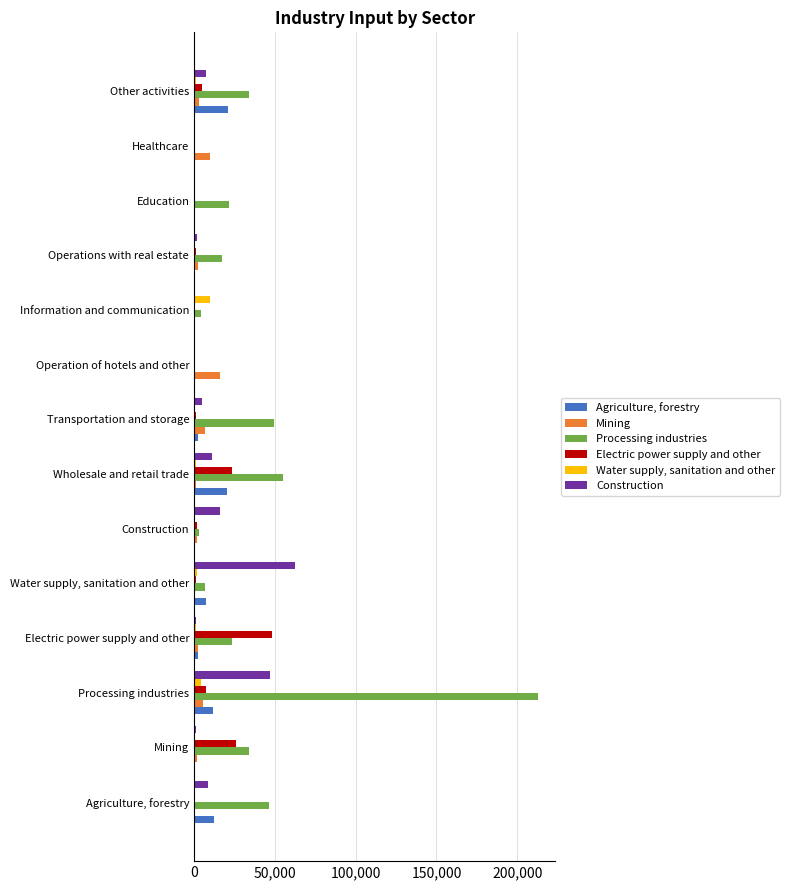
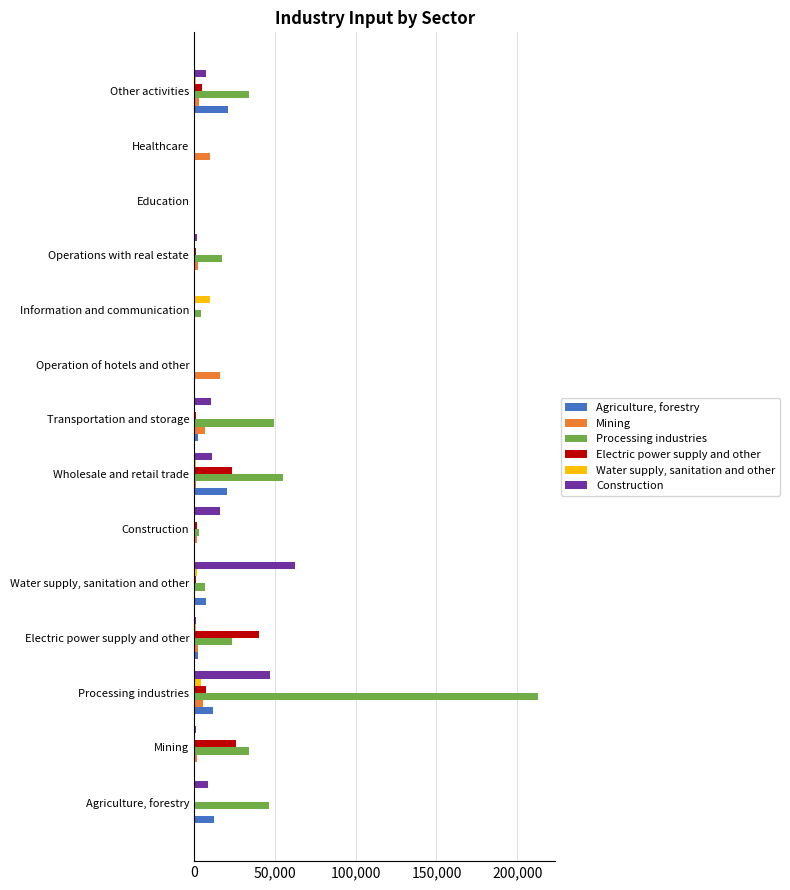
  {
    "Agriculture, forestry": {
      "Other activities": "21,000",
      "Transportation and storage": "3,000",
      "Wholesale and retail trade": "20,000",
      "Water supply, sanitation and other": "7,000",
      "Electric power supply and other": "2,000",
      "Processing industries": "11,000",
      "Agriculture, forestry": "12,000"
    },
    "Mining": {
      "Other activities": "3,000",
      "Healthcare": "10,000",
      "Operations with real estate": "2,000",
      "Operation of hotels and other": "16,000",
      "Transportation and storage": "7,000",
      "Construction": "2,000",
      "Electric power supply and other": "2,000",
      "Processing industries": "5,000",
      "Mining": "2,000"
    },
    "Processing industries": {
      "Other activities": "34,000",
-     "Education": "22,000",
+     "Education": "0",
      "Operations with real estate": "18,000",
      "Information and communication": "4,000",
      "Transportation and storage": "49,000",
      "Wholesale and retail trade": "55,000",
      "Construction": "3,000",
      "Water supply, sanitation and other": "7,000",
      "Electric power supply and other": "24,000",
      "Processing industries": "213,000",
      "Mining": "34,000",
      "Agriculture, forestry": "46,000"
    },
    "Electric power supply and other": {
      "Other activities": "5,000",
      "Wholesale and retail trade": "24,000",
      "Construction": "2,000",
-     "Electric power supply and other": "48,000",
+     "Electric power supply and other": "40,000",
      "Processing industries": "7,000",
      "Mining": "26,000"
    },
    "Water supply, sanitation and other": {
      "Information and communication": "10,000",
      "Water supply, sanitation and other": "2,000",
      "Processing industries": "4,000"
    },
    "Construction": {
      "Other activities": "7,000",
      "Operations with real estate": "2,000",
-     "Transportation and storage": "5,000",
+     "Transportation and storage": "11,000",
      "Wholesale and retail trade": "11,000",
      "Construction": "16,000",
      "Water supply, sanitation and other": "62,000",
      "Processing industries": "47,000",
      "Agriculture, forestry": "8,000"
    }
  }
